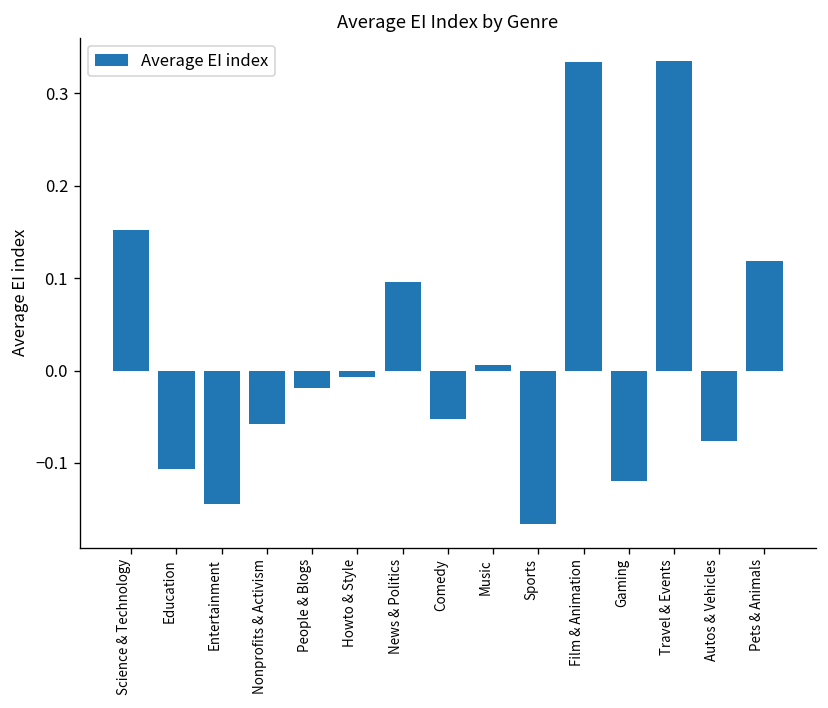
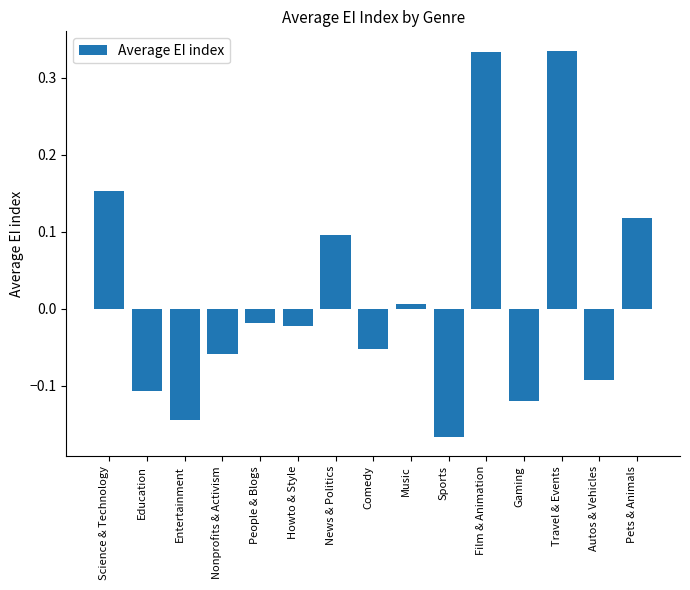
  {
    "Science & Technology": 0.15,
    "Education": -0.11,
    "Entertainment": -0.14,
    "Nonprofits & Activism": -0.06,
    "People & Blogs": -0.02,
-   "Howto & Style": -0.01,
+   "Howto & Style": -0.02,
    "News & Politics": 0.10,
    "Comedy": -0.05,
    "Music": 0.01,
    "Sports": -0.17,
    "Film & Animation": 0.33,
    "Gaming": -0.12,
    "Travel & Events": 0.34,
-   "Autos & Vehicles": -0.08,
+   "Autos & Vehicles": -0.09,
    "Pets & Animals": 0.12
  }
